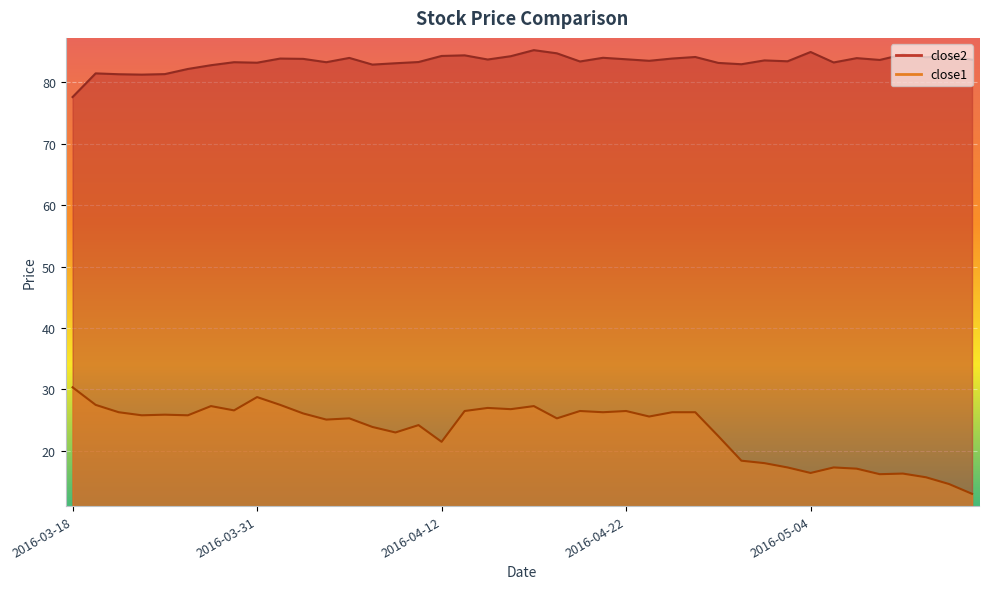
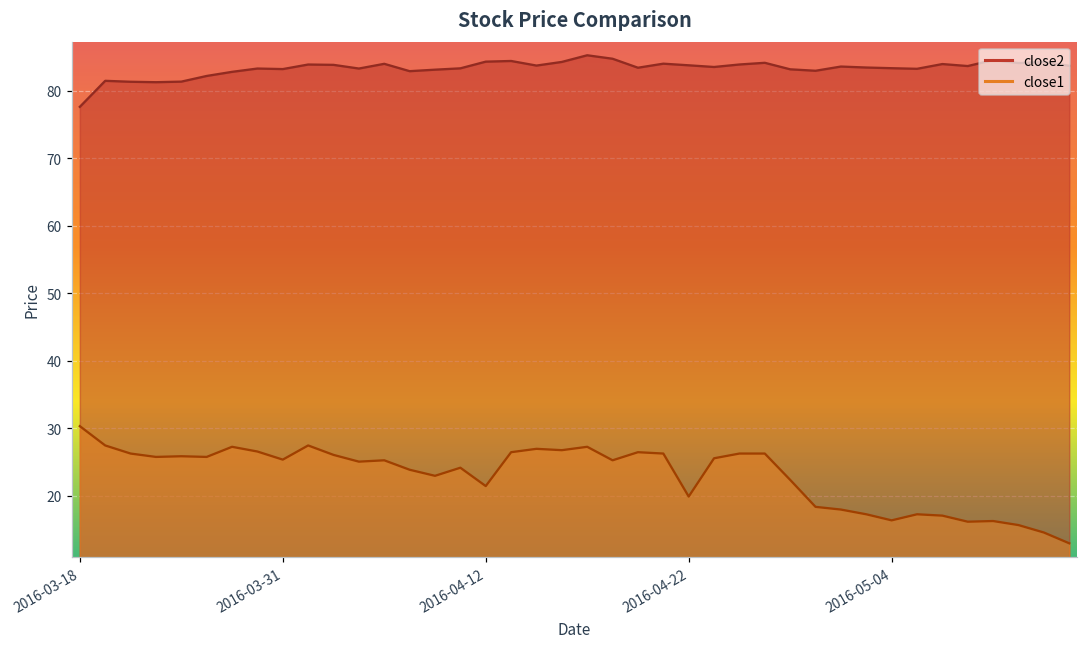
  {
    "close2": {
      "2016-03-18": 78,
      "2016-03-31": 83,
      "2016-04-12": 84,
      "2016-04-22": 84,
-     "2016-05-04": 85
+     "2016-05-04": 83
    },
    "close1": {
      "2016-03-18": 30,
-     "2016-03-31": 29,
+     "2016-03-31": 25,
      "2016-04-12": 21,
-     "2016-04-22": 26,
+     "2016-04-22": 20,
      "2016-05-04": 16
    }
  }
